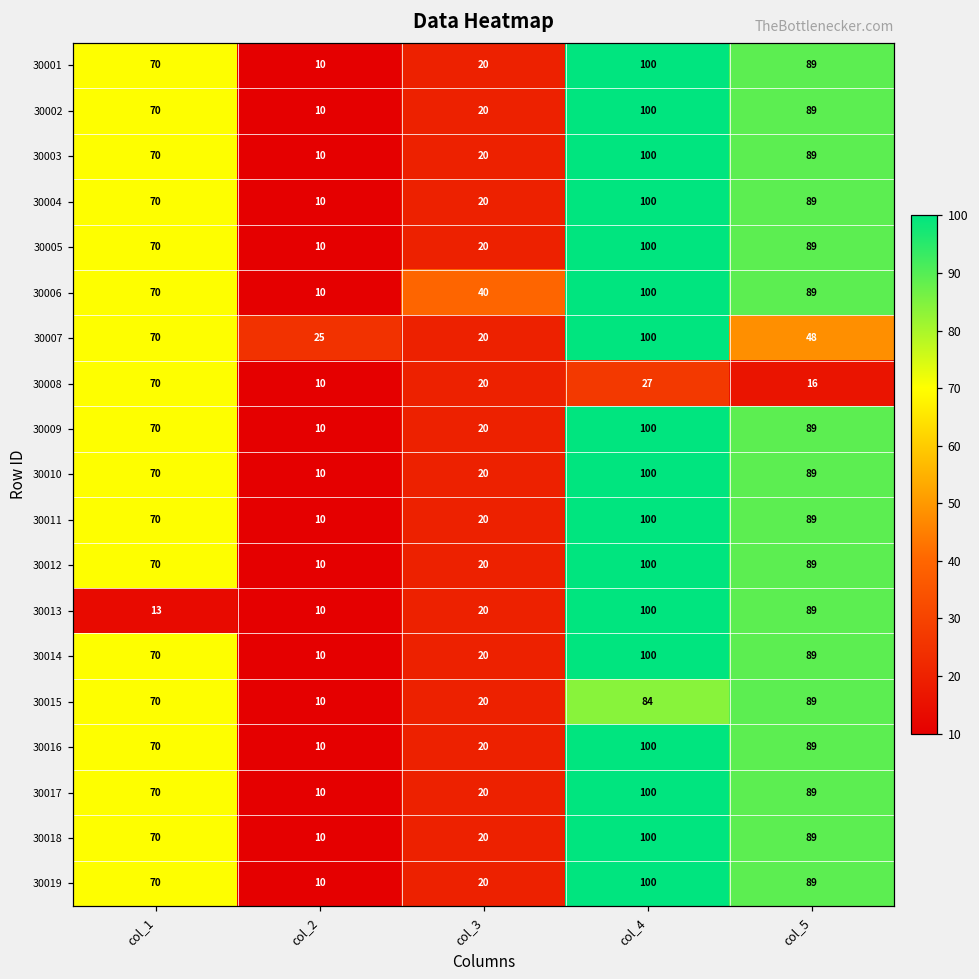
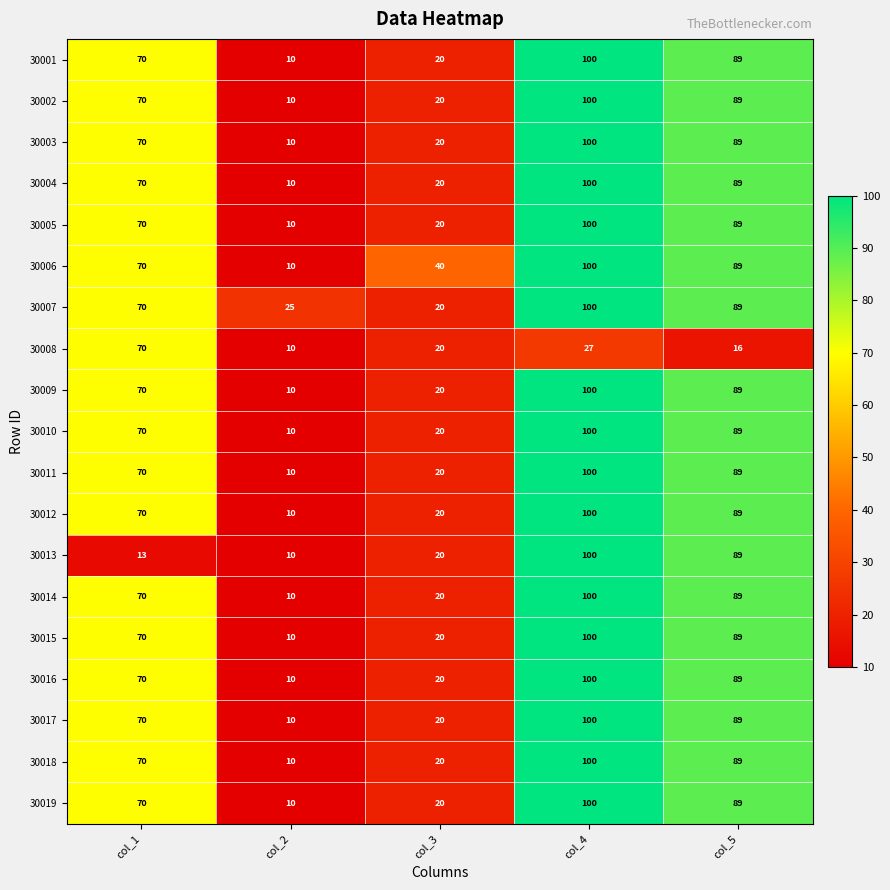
  {
    "30001": {
      "col_1": 70,
      "col_2": 10,
      "col_3": 20,
      "col_4": 100,
      "col_5": 89
    },
    "30002": {
      "col_1": 70,
      "col_2": 10,
      "col_3": 20,
      "col_4": 100,
      "col_5": 89
    },
    "30003": {
      "col_1": 70,
      "col_2": 10,
      "col_3": 20,
      "col_4": 100,
      "col_5": 89
    },
    "30004": {
      "col_1": 70,
      "col_2": 10,
      "col_3": 20,
      "col_4": 100,
      "col_5": 89
    },
    "30005": {
      "col_1": 70,
      "col_2": 10,
      "col_3": 20,
      "col_4": 100,
      "col_5": 89
    },
    "30006": {
      "col_1": 70,
      "col_2": 10,
      "col_3": 40,
      "col_4": 100,
      "col_5": 89
    },
    "30007": {
      "col_1": 70,
      "col_2": 25,
      "col_3": 20,
      "col_4": 100,
-     "col_5": 48
+     "col_5": 89
    },
    "30008": {
      "col_1": 70,
      "col_2": 10,
      "col_3": 20,
      "col_4": 27,
      "col_5": 16
    },
    "30009": {
      "col_1": 70,
      "col_2": 10,
      "col_3": 20,
      "col_4": 100,
      "col_5": 89
    },
    "30010": {
      "col_1": 70,
      "col_2": 10,
      "col_3": 20,
      "col_4": 100,
      "col_5": 89
    },
    "30011": {
      "col_1": 70,
      "col_2": 10,
      "col_3": 20,
      "col_4": 100,
      "col_5": 89
    },
    "30012": {
      "col_1": 70,
      "col_2": 10,
      "col_3": 20,
      "col_4": 100,
      "col_5": 89
    },
    "30013": {
      "col_1": 13,
      "col_2": 10,
      "col_3": 20,
      "col_4": 100,
      "col_5": 89
    },
    "30014": {
      "col_1": 70,
      "col_2": 10,
      "col_3": 20,
      "col_4": 100,
      "col_5": 89
    },
    "30015": {
      "col_1": 70,
      "col_2": 10,
      "col_3": 20,
-     "col_4": 84,
+     "col_4": 100,
      "col_5": 89
    },
    "30016": {
      "col_1": 70,
      "col_2": 10,
      "col_3": 20,
      "col_4": 100,
      "col_5": 89
    },
    "30017": {
      "col_1": 70,
      "col_2": 10,
      "col_3": 20,
      "col_4": 100,
      "col_5": 89
    },
    "30018": {
      "col_1": 70,
      "col_2": 10,
      "col_3": 20,
      "col_4": 100,
      "col_5": 89
    },
    "30019": {
      "col_1": 70,
      "col_2": 10,
      "col_3": 20,
      "col_4": 100,
      "col_5": 89
    }
  }
